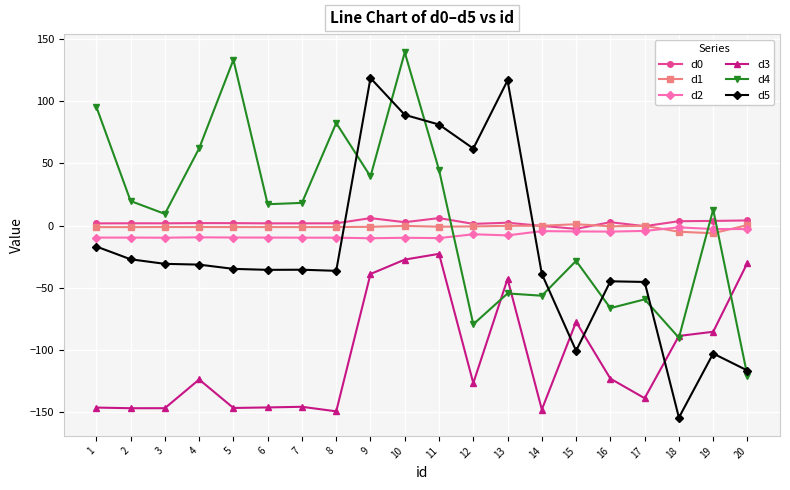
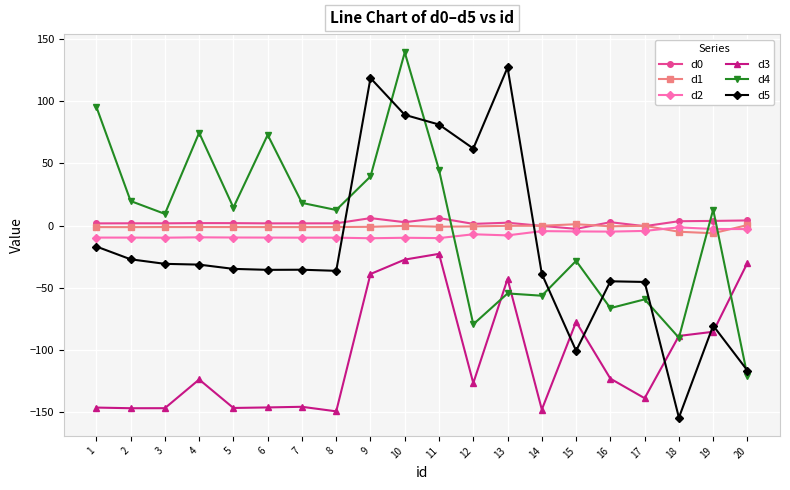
  {
    "d4": {
      "1": 96,
      "2": 20,
      "3": 9,
-     "4": 62,
-     "5": 133,
-     "6": 17,
+     "4": 75,
+     "5": 14,
+     "6": 73,
      "7": 18,
-     "8": 83,
+     "8": 13,
      "9": 40,
      "10": 139,
      "11": 45,
      "12": -80,
      "13": -55,
      "14": -57,
      "15": -28,
      "16": -67,
      "17": -59,
      "19": 13,
      "20": -121
    },
    "d5": {
      "1": -17,
      "2": -27,
      "3": -31,
      "4": -31,
      "5": -35,
      "6": -36,
      "7": -36,
      "8": -36,
      "9": 119,
      "10": 89,
      "11": 81,
      "12": 62,
-     "13": 117,
+     "13": 127,
      "14": -39,
      "15": -101,
      "16": -45,
      "17": -45,
      "18": -155,
-     "19": -103,
+     "19": -81,
      "20": -117
    }
  }
